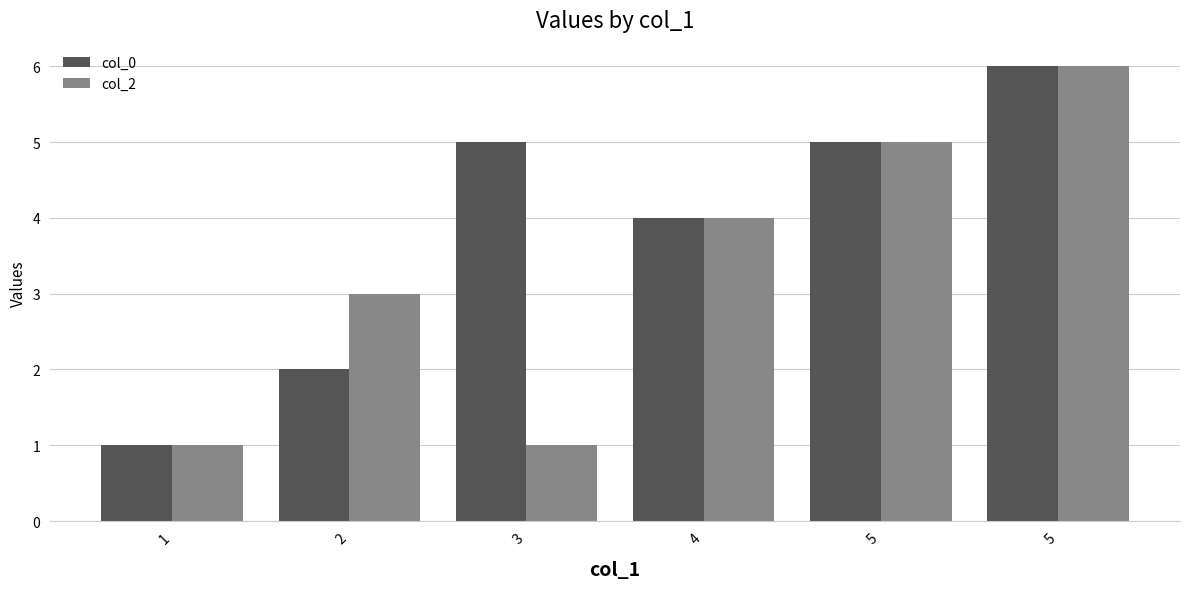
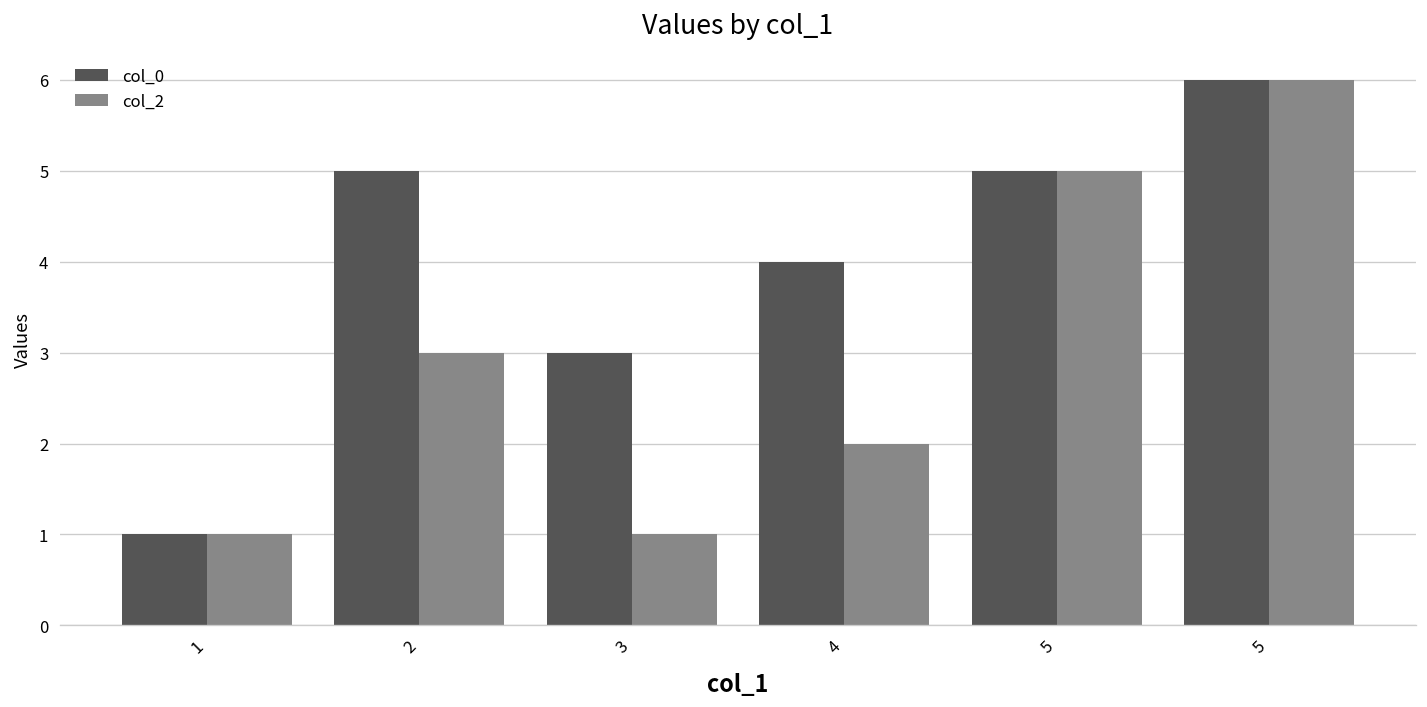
  {
    "col_0": {
      "1": 1,
-     "2": 2,
-     "3": 5,
+     "2": 5,
+     "3": 3,
      "4": 4
    },
    "col_2": {
      "1": 1,
      "2": 3,
      "3": 1,
-     "4": 4
+     "4": 2
    }
  }
